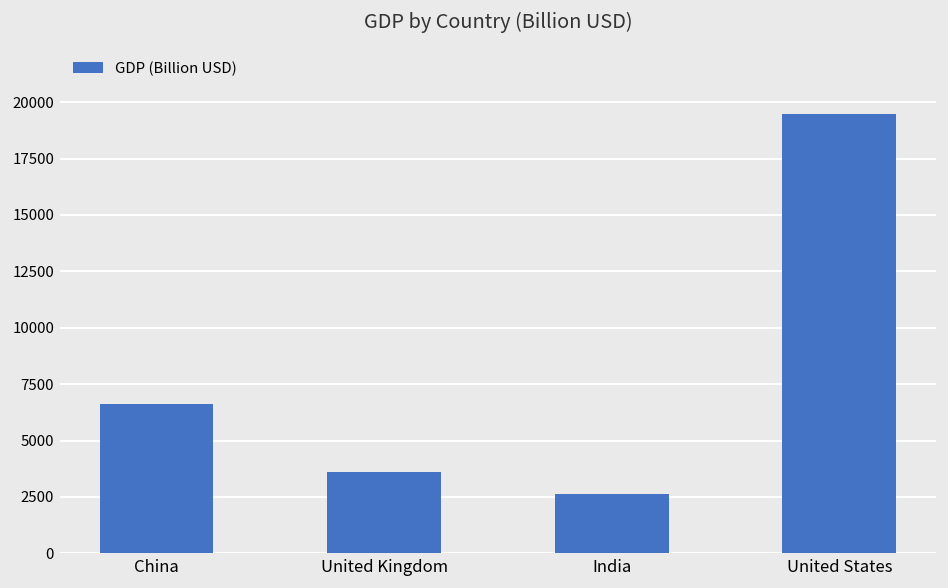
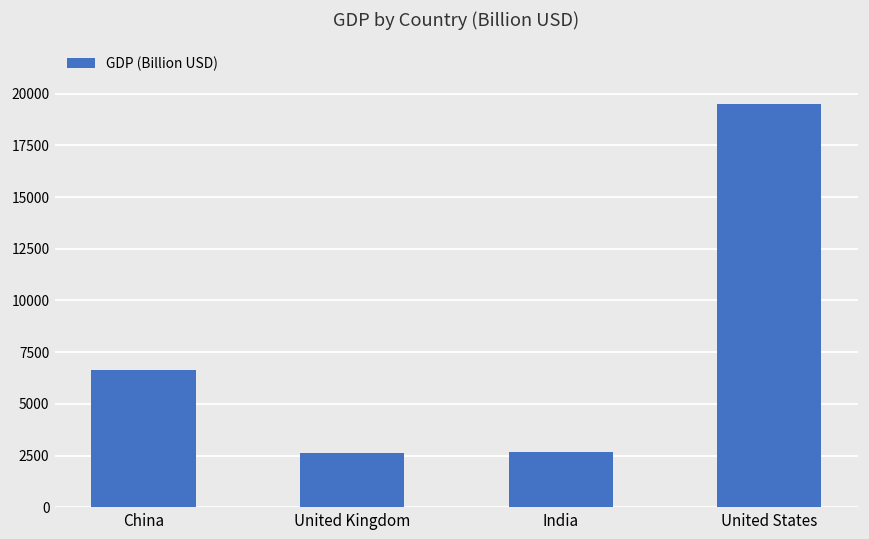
  {
    "China": 6600,
-   "United Kingdom": 3600,
+   "United Kingdom": 2600,
    "India": 2700,
    "United States": 19500
  }
